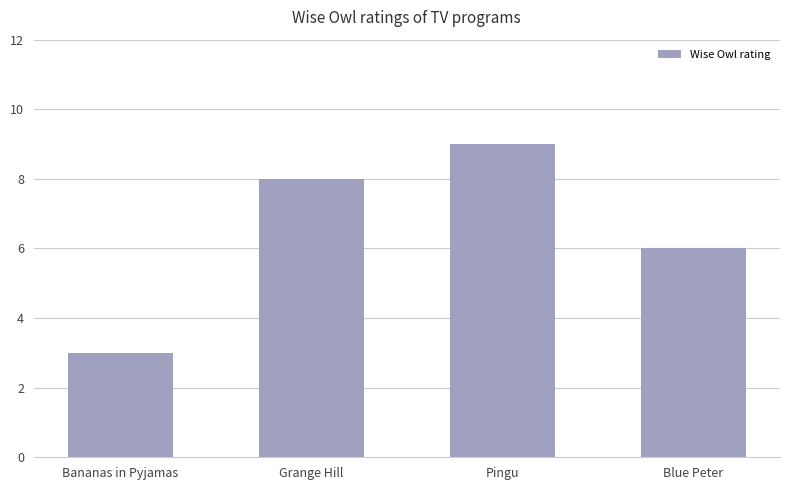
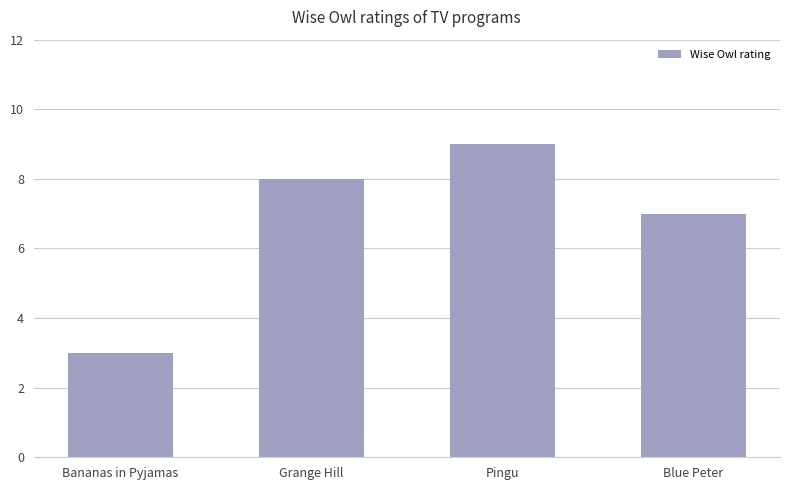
  {
    "Bananas in Pyjamas": 3,
    "Grange Hill": 8,
    "Pingu": 9,
-   "Blue Peter": 6
+   "Blue Peter": 7
  }
